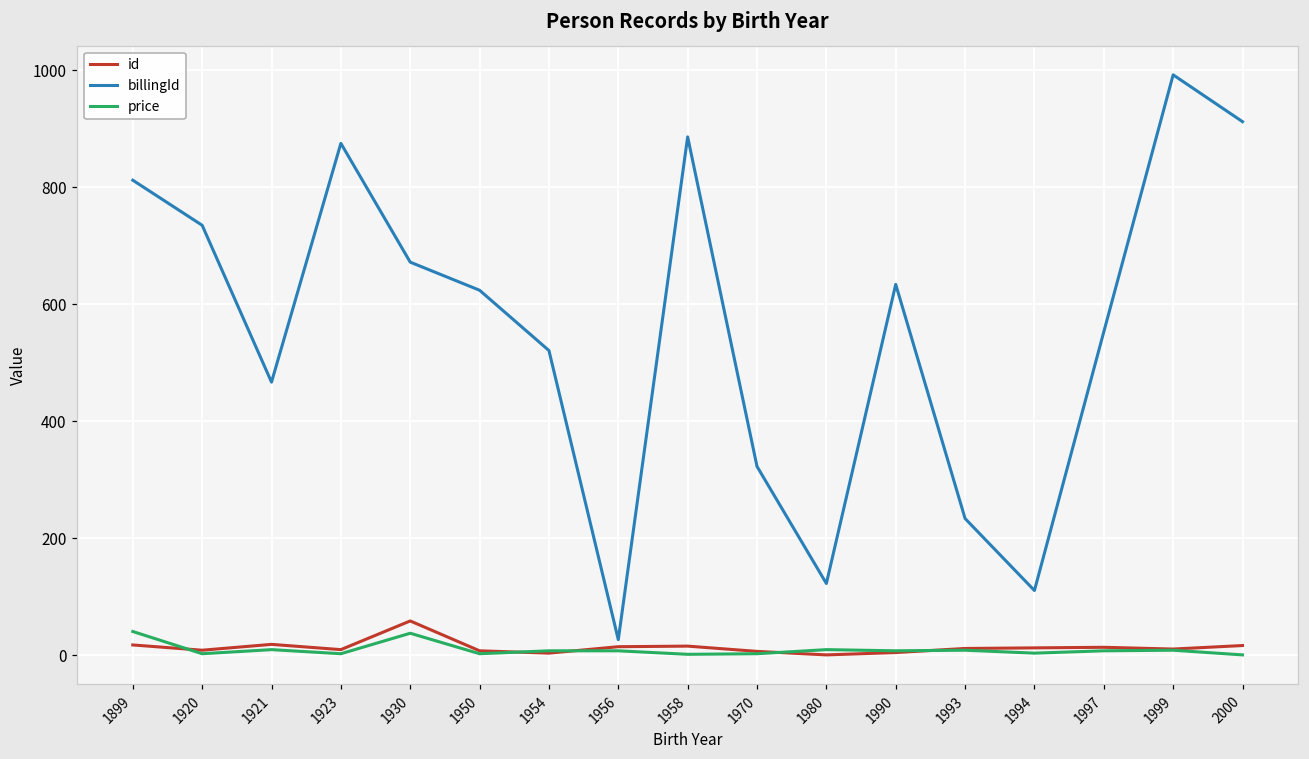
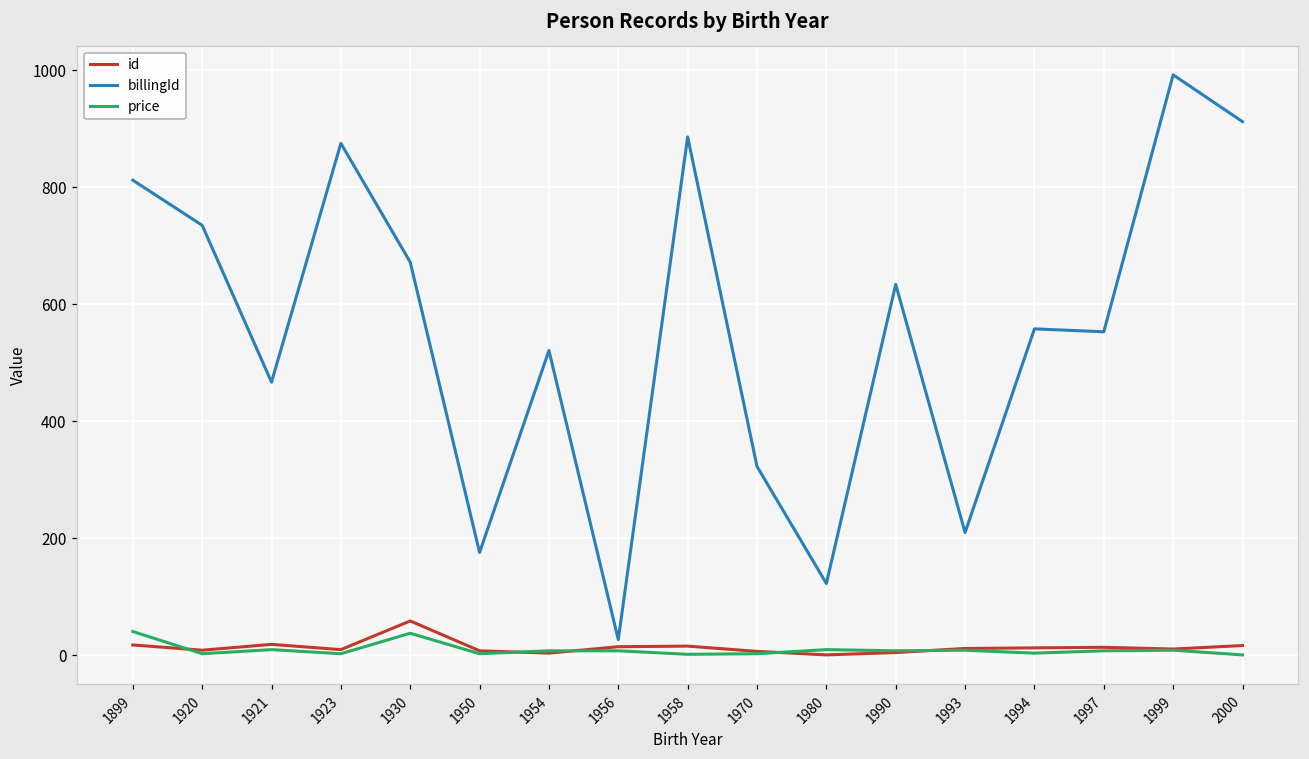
  {
    "id": {
      "1899": 20,
      "1920": 10,
      "1921": 20,
      "1923": 10,
      "1930": 60,
      "1950": 10,
      "1956": 20,
      "1958": 20,
      "1980": 0,
      "1994": 10,
      "1997": 10,
      "2000": 20
    },
    "billingId": {
      "1899": 810,
      "1920": 740,
      "1921": 470,
      "1923": 880,
      "1930": 670,
-     "1950": 620,
+     "1950": 180,
      "1954": 520,
      "1956": 30,
      "1958": 890,
      "1970": 320,
      "1980": 120,
      "1990": 630,
-     "1993": 230,
-     "1994": 110,
+     "1993": 210,
+     "1994": 560,
      "1997": 550,
      "1999": 990,
      "2000": 910
    },
    "price": {
      "1899": 40,
      "1920": 0,
      "1921": 10,
      "1923": 0,
      "1930": 40,
      "1950": 0,
      "1956": 10,
      "1958": 0,
      "1980": 10,
      "1994": 0,
      "1997": 10,
      "2000": 0
    }
  }
